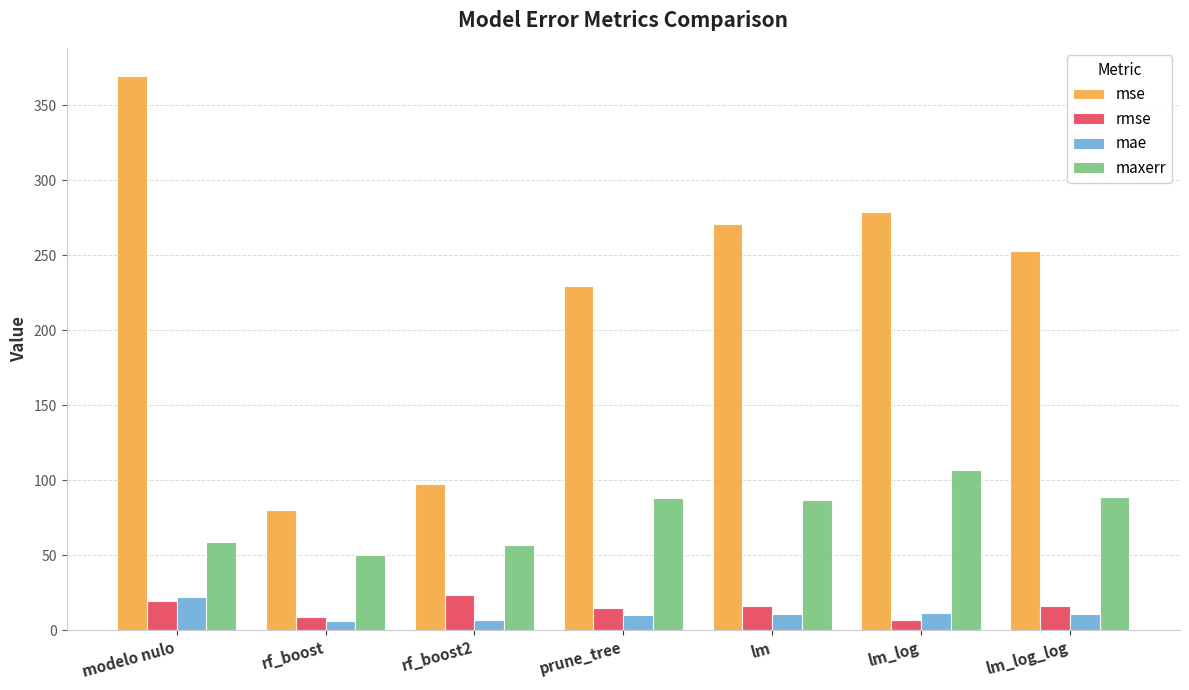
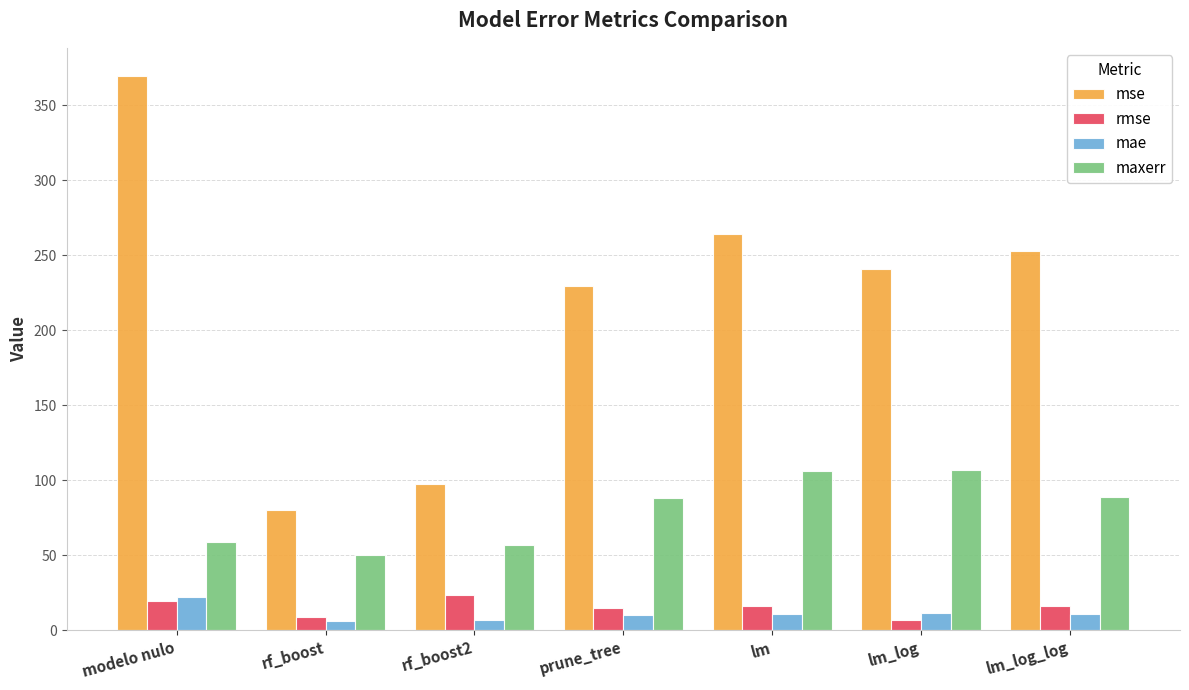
  {
    "mse": {
      "modelo nulo": 370,
      "rf_boost": 80,
      "rf_boost2": 97,
      "prune_tree": 229,
-     "lm": 271,
-     "lm_log": 279,
+     "lm": 264,
+     "lm_log": 241,
      "lm_log_log": 253
    },
    "rmse": {
      "modelo nulo": 19,
      "rf_boost": 9,
      "rf_boost2": 23,
      "prune_tree": 15,
      "lm": 16,
      "lm_log": 7,
      "lm_log_log": 16
    },
    "mae": {
      "modelo nulo": 22,
      "rf_boost": 6,
      "rf_boost2": 7,
      "prune_tree": 11,
      "lm": 11,
      "lm_log": 11,
      "lm_log_log": 11
    },
    "maxerr": {
      "modelo nulo": 59,
      "rf_boost": 50,
      "rf_boost2": 57,
      "prune_tree": 88,
-     "lm": 87,
+     "lm": 106,
      "lm_log": 107,
      "lm_log_log": 89
    }
  }
